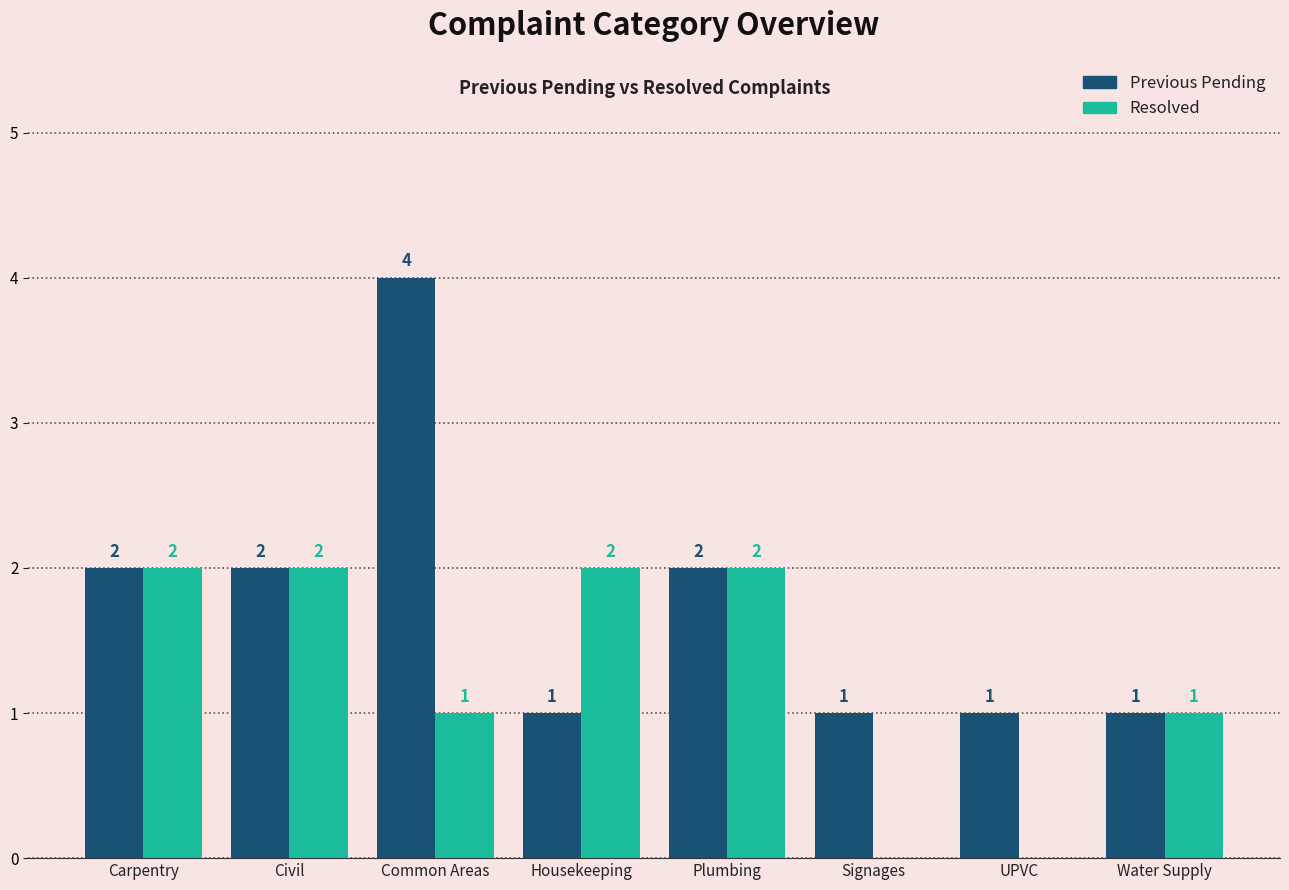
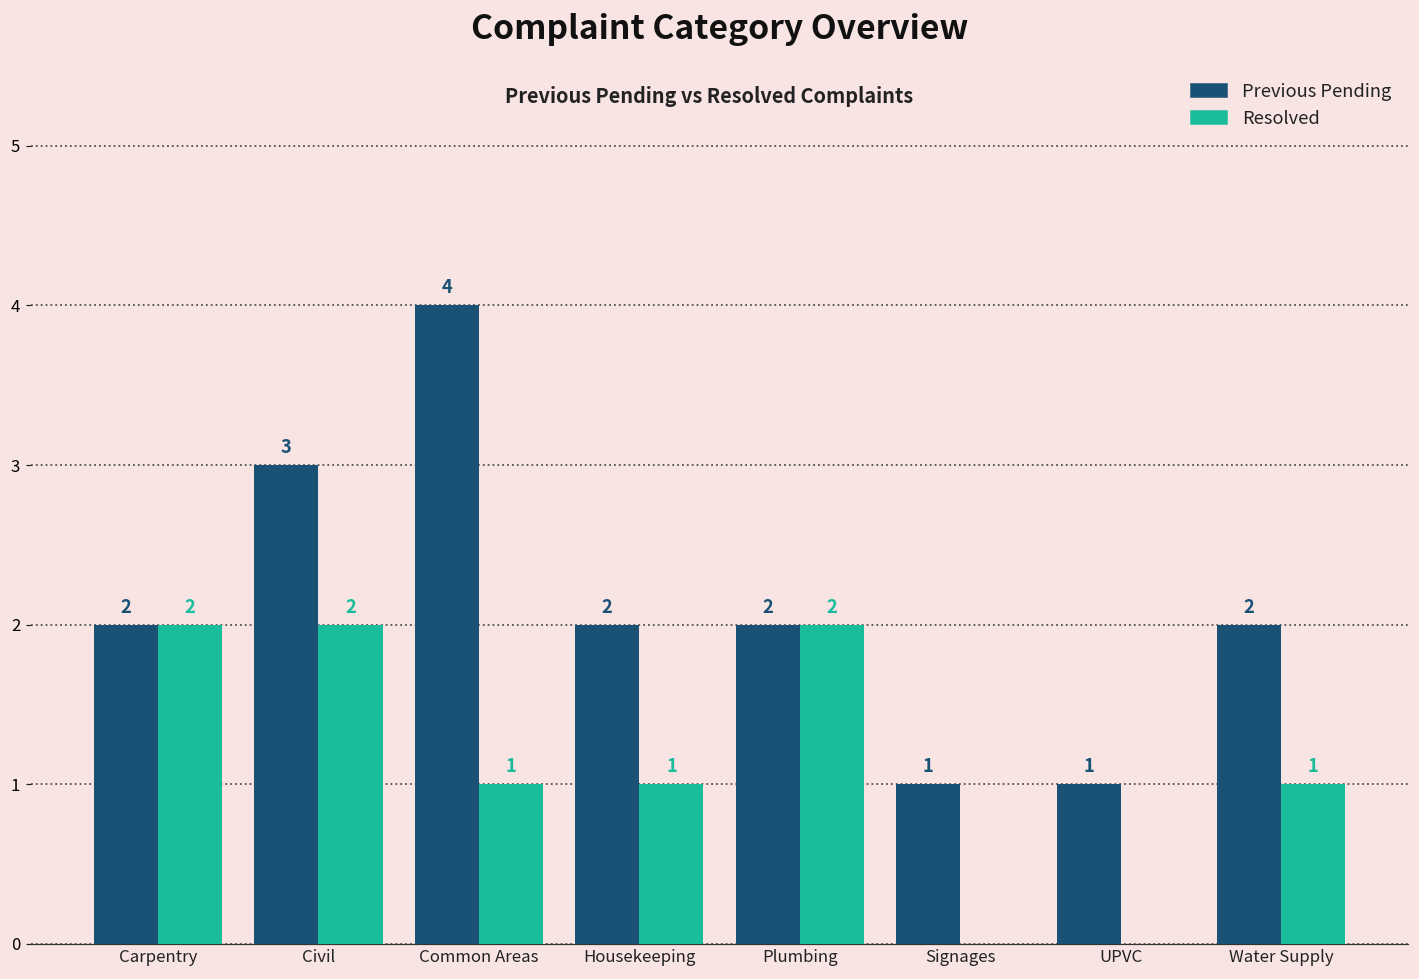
  {
    "Previous Pending": {
      "Carpentry": 2,
-     "Civil": 2,
+     "Civil": 3,
      "Common Areas": 4,
-     "Housekeeping": 1,
+     "Housekeeping": 2,
      "Plumbing": 2,
      "Signages": 1,
      "UPVC": 1,
-     "Water Supply": 1
+     "Water Supply": 2
    },
    "Resolved": {
      "Carpentry": 2,
      "Civil": 2,
      "Common Areas": 1,
-     "Housekeeping": 2,
+     "Housekeeping": 1,
      "Plumbing": 2,
      "Water Supply": 1
    }
  }
